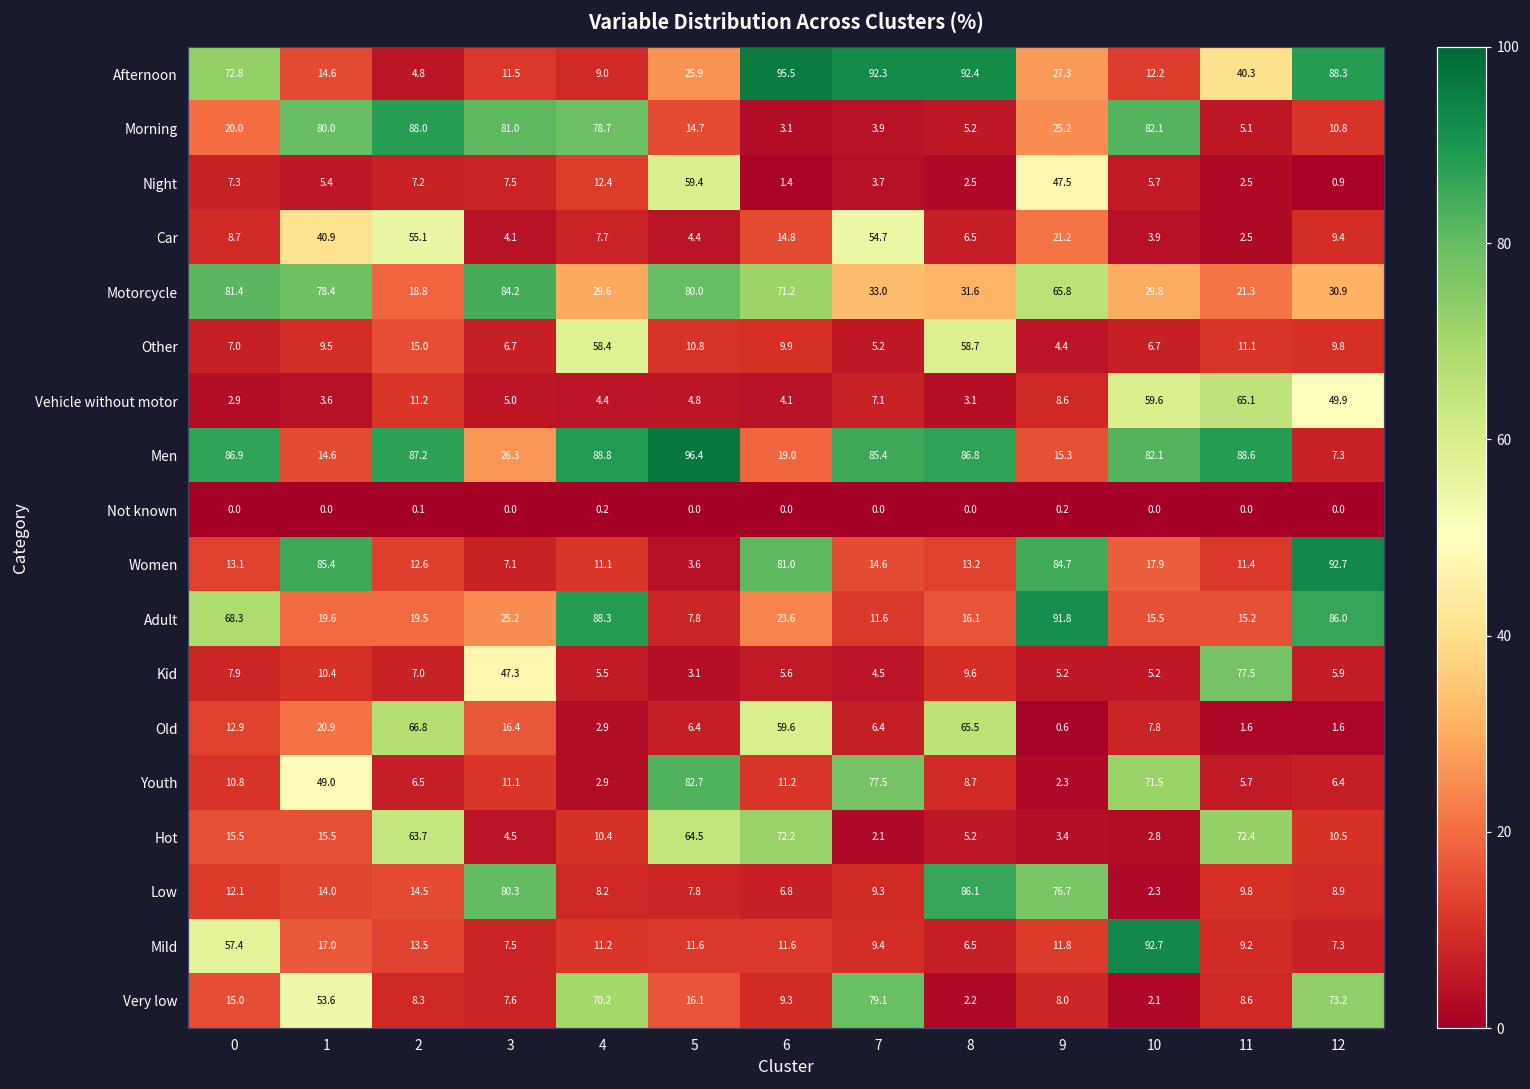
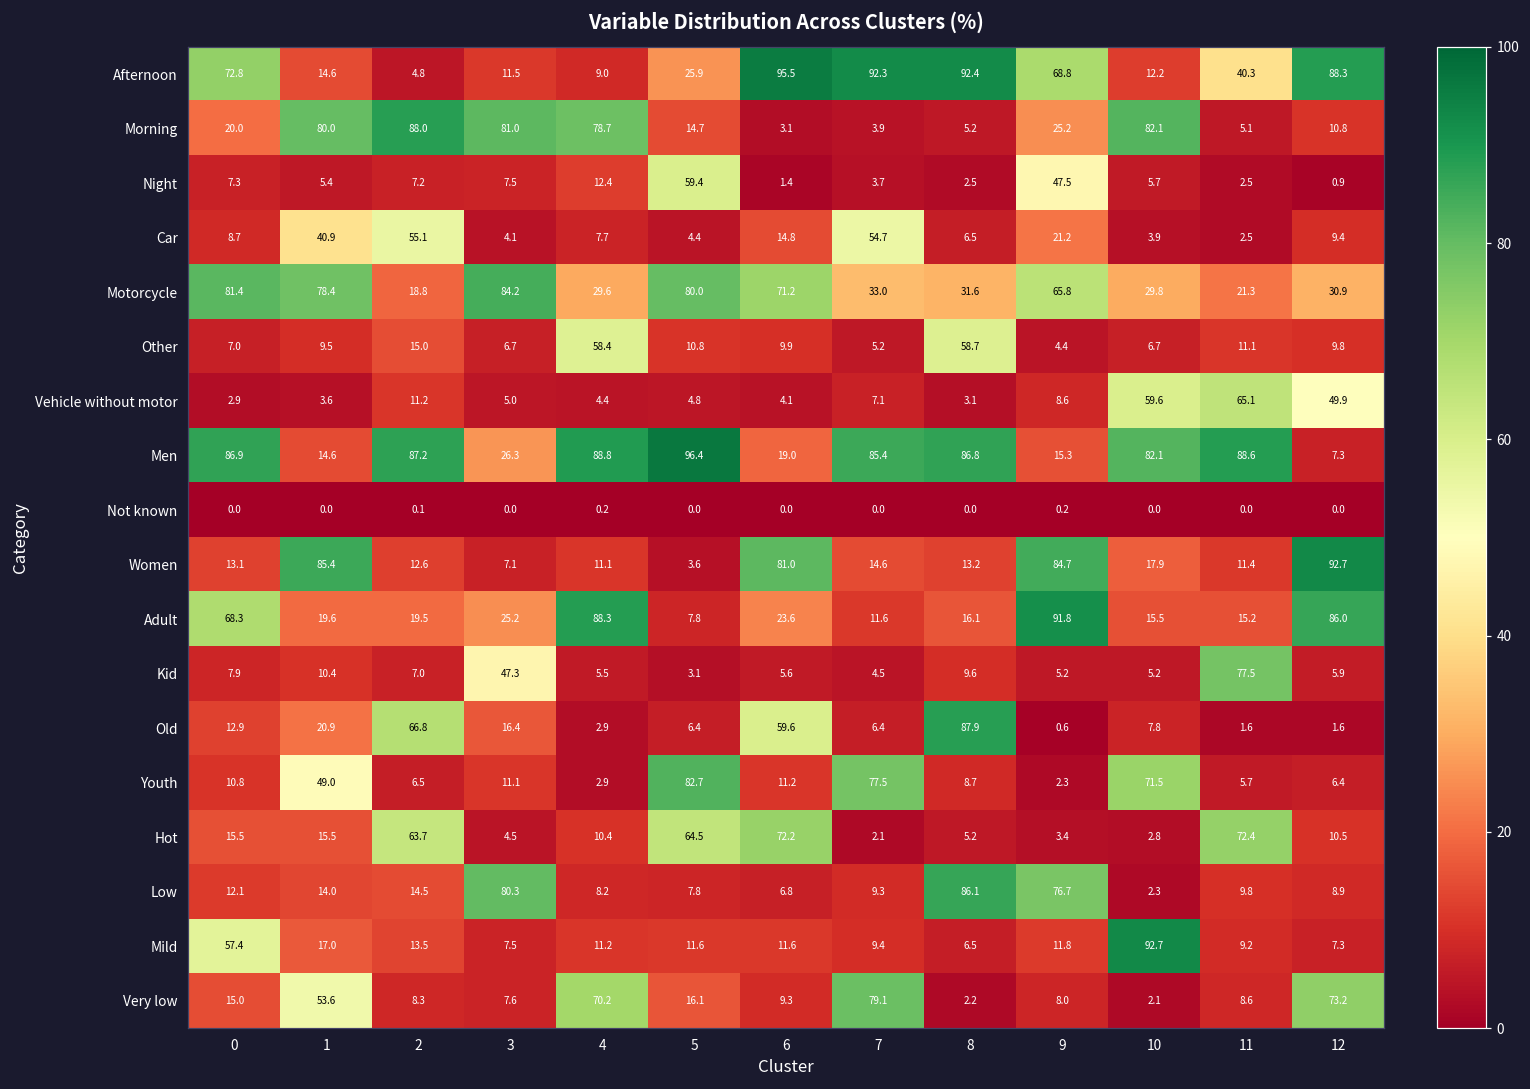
  {
    "Afternoon": {
      "0": 72.8,
      "1": 14.6,
      "2": 4.8,
      "3": 11.5,
      "4": 9.0,
      "5": 25.9,
      "6": 95.5,
      "7": 92.3,
      "8": 92.4,
-     "9": 27.3,
+     "9": 68.8,
      "10": 12.2,
      "11": 40.3,
      "12": 88.3
    },
    "Old": {
      "0": 12.9,
      "1": 20.9,
      "2": 66.8,
      "3": 16.4,
      "4": 2.9,
      "5": 6.4,
      "6": 59.6,
      "7": 6.4,
-     "8": 65.5,
+     "8": 87.9,
      "9": 0.6,
      "10": 7.8,
      "11": 1.6,
      "12": 1.6
    }
  }
